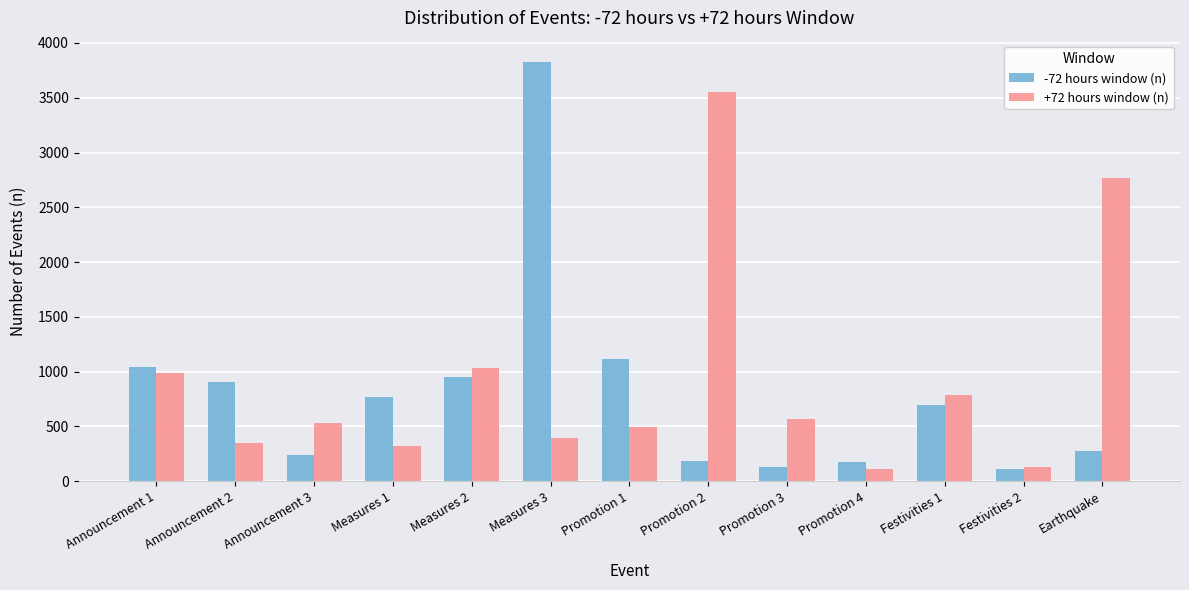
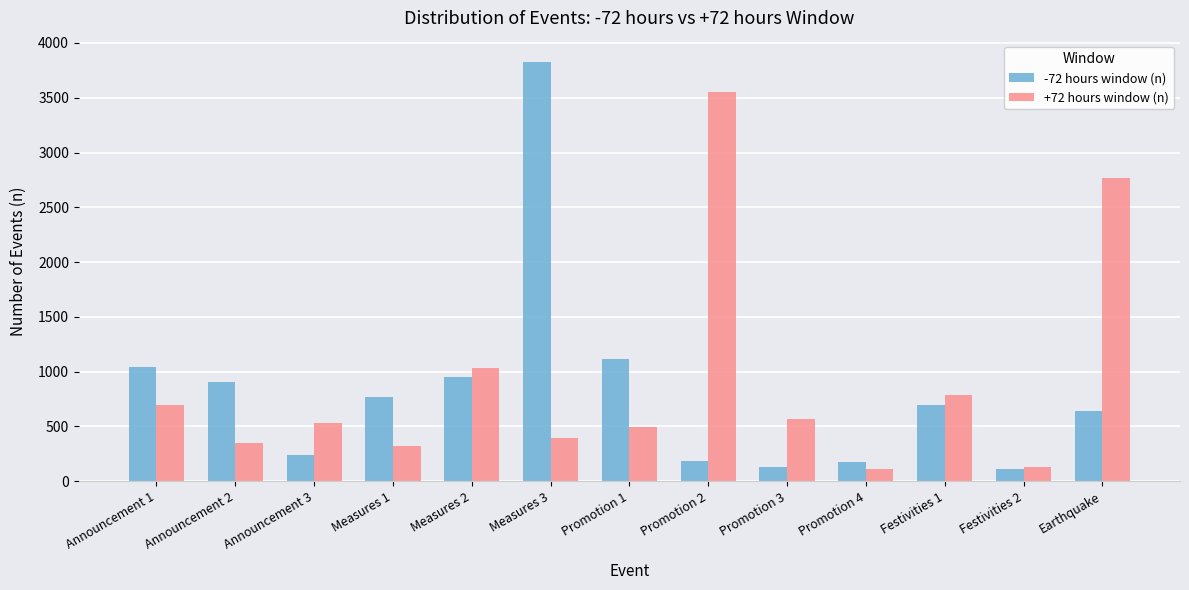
  {
    "-72 hours window (n)": {
      "Announcement 1": 1040,
      "Announcement 2": 910,
      "Announcement 3": 240,
      "Measures 1": 770,
      "Measures 2": 950,
      "Measures 3": 3830,
      "Promotion 1": 1120,
      "Promotion 2": 180,
      "Promotion 3": 130,
      "Promotion 4": 180,
      "Festivities 1": 690,
      "Festivities 2": 120,
-     "Earthquake": 280
+     "Earthquake": 640
    },
    "+72 hours window (n)": {
-     "Announcement 1": 990,
+     "Announcement 1": 700,
      "Announcement 2": 350,
      "Announcement 3": 540,
      "Measures 1": 320,
      "Measures 2": 1040,
      "Measures 3": 400,
      "Promotion 1": 500,
      "Promotion 2": 3550,
      "Promotion 3": 570,
      "Promotion 4": 110,
      "Festivities 1": 790,
      "Festivities 2": 130,
      "Earthquake": 2770
    }
  }
